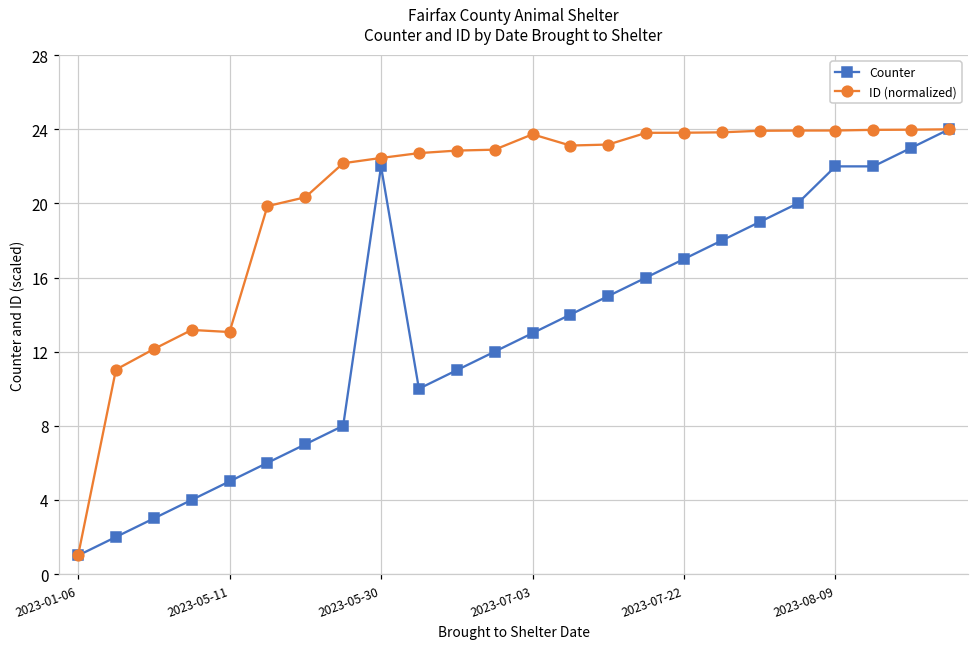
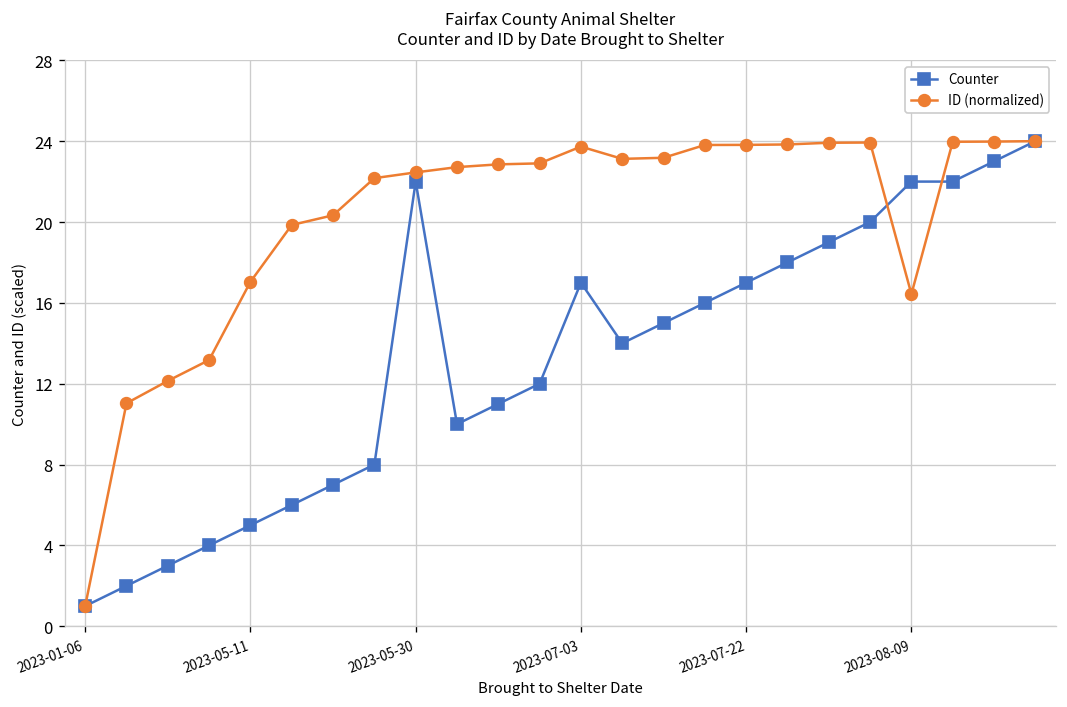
  {
    "Counter": {
      "2023-05-11": 5,
      "2023-05-30": 22,
-     "2023-07-03": 13,
+     "2023-07-03": 17,
      "2023-08-09": 22
    },
    "ID (normalized)": {
-     "2023-05-11": 13.1,
+     "2023-05-11": 17.0,
      "2023-05-30": 22.5,
      "2023-07-03": 23.7,
-     "2023-08-09": 23.9
+     "2023-08-09": 16.4
    }
  }
